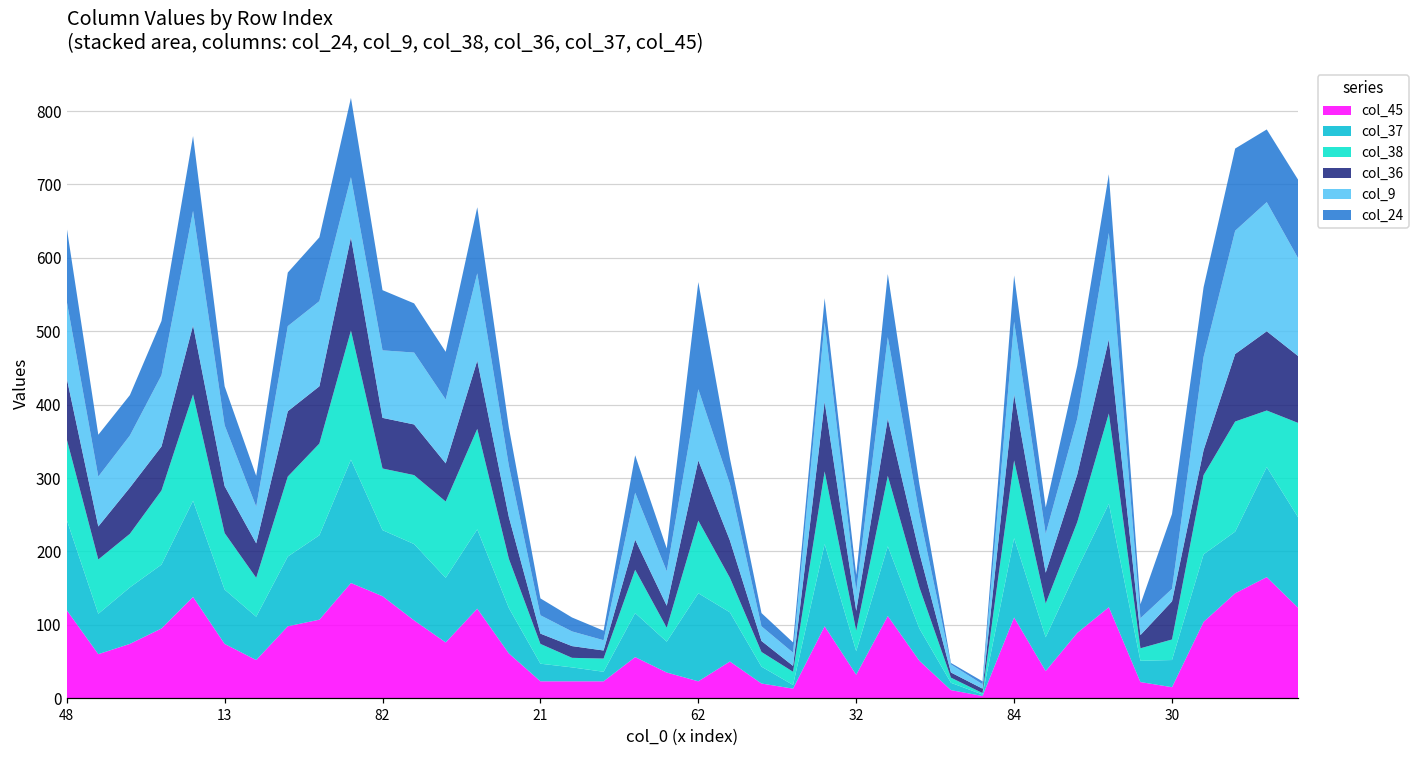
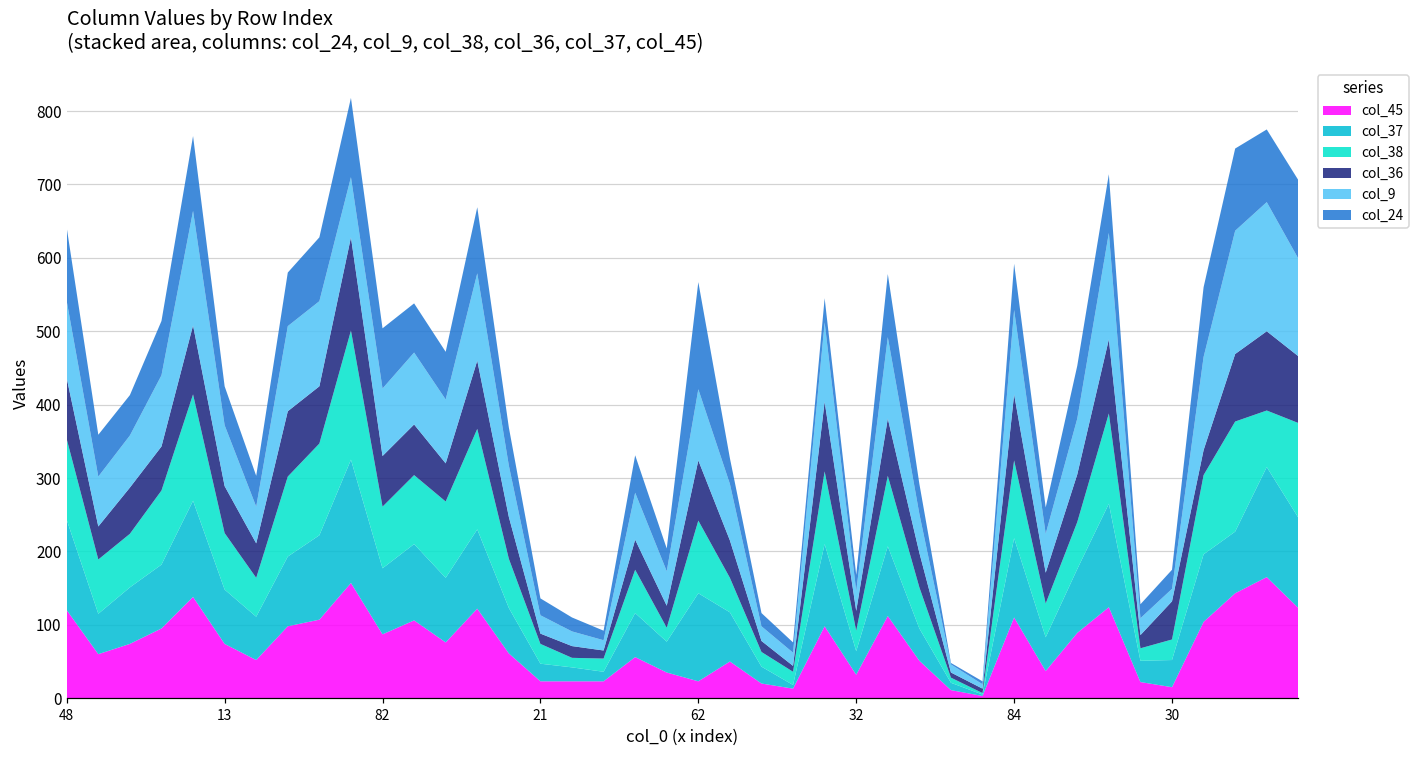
  {
    "col_45": {
      "48": 120,
-     "82": 140,
+     "82": 90,
      "62": 20,
      "84": 110,
      "30": 20
    },
    "col_36": {
      "48": 80,
      "82": 70,
      "62": 80,
      "84": 90,
      "30": 50
    },
    "col_9": {
      "48": 110,
      "82": 90,
      "62": 100,
-     "84": 100,
+     "84": 120,
      "30": 20
    },
    "col_24": {
      "48": 100,
      "82": 80,
      "62": 150,
      "84": 60,
-     "30": 100
+     "30": 30
    }
  }
